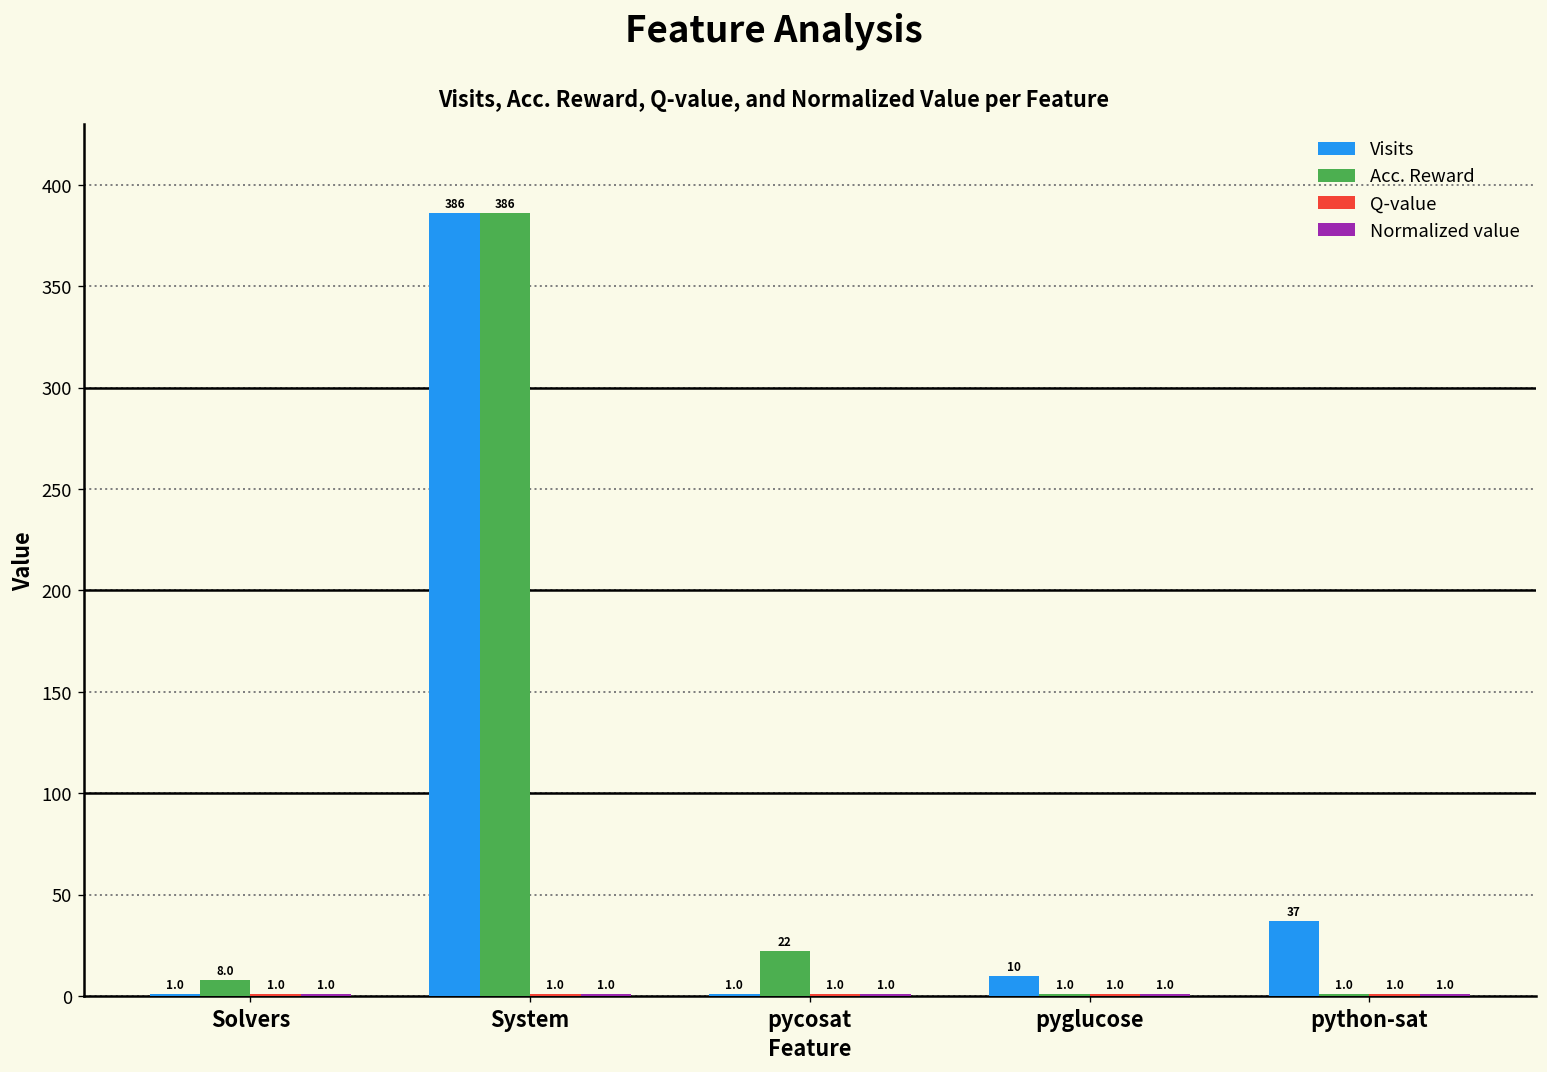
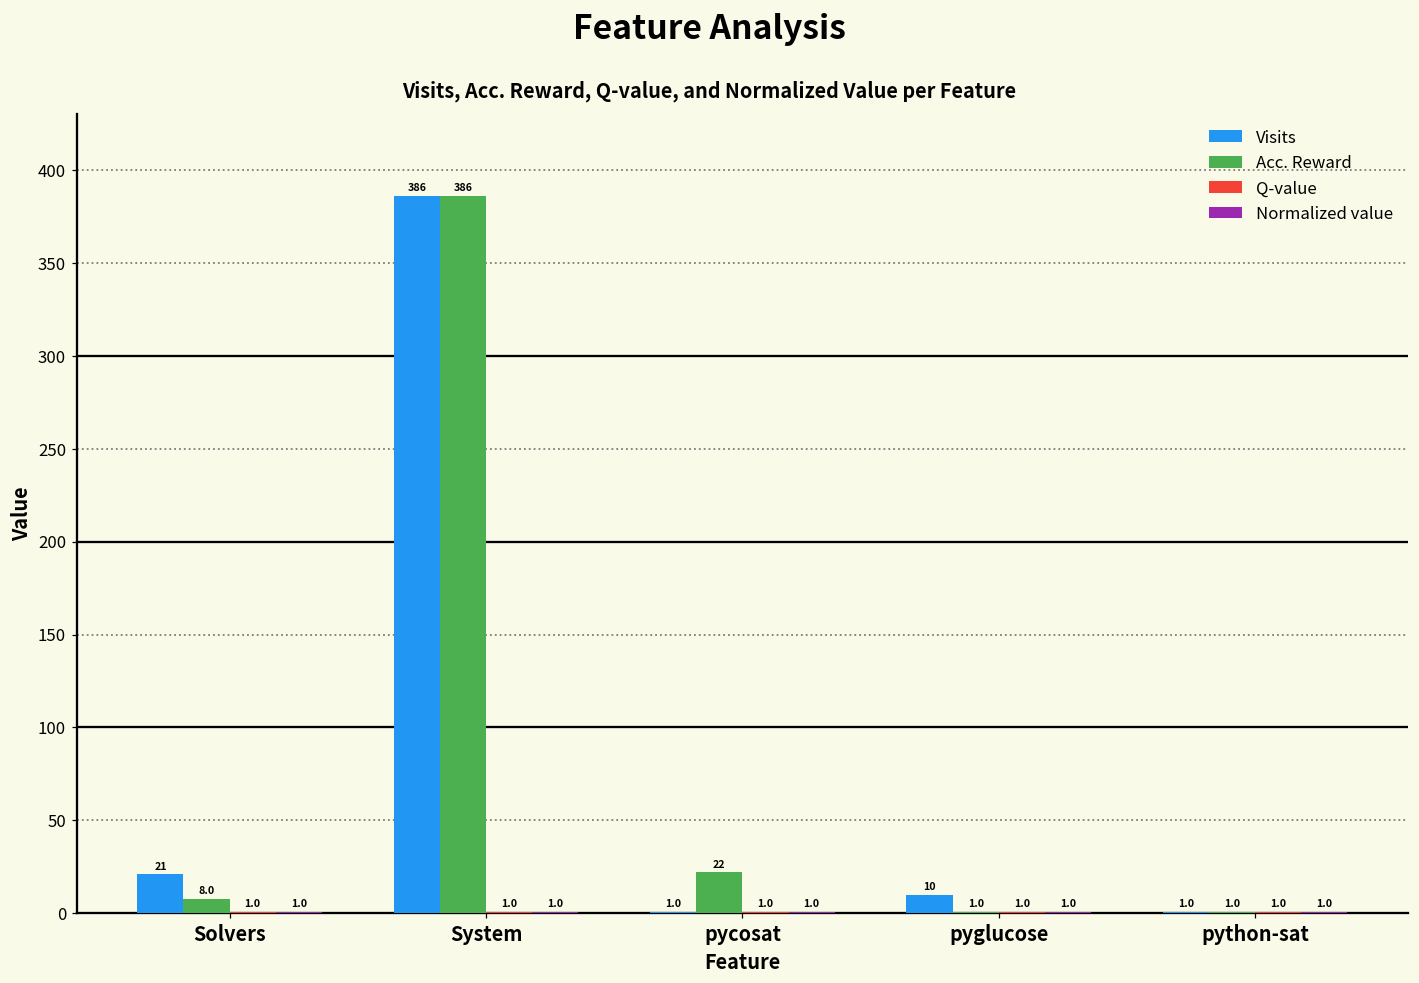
  {
    "Visits": {
-     "Solvers": 1.0,
+     "Solvers": 21,
      "System": 386,
      "pycosat": 1.0,
      "pyglucose": 10,
-     "python-sat": 37
+     "python-sat": 1.0
    },
    "Acc. Reward": {
      "Solvers": 8.0,
      "System": 386,
      "pycosat": 22,
      "pyglucose": 1.0,
      "python-sat": 1.0
    },
    "Q-value": {
      "Solvers": 1.0,
      "System": 1.0,
      "pycosat": 1.0,
      "pyglucose": 1.0,
      "python-sat": 1.0
    },
    "Normalized value": {
      "Solvers": 1.0,
      "System": 1.0,
      "pycosat": 1.0,
      "pyglucose": 1.0,
      "python-sat": 1.0
    }
  }
